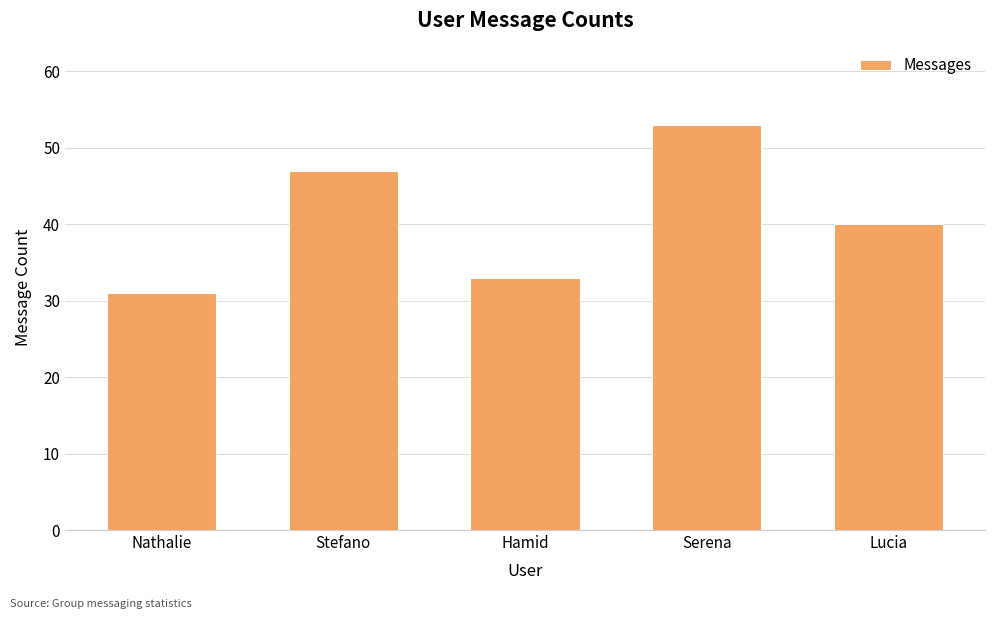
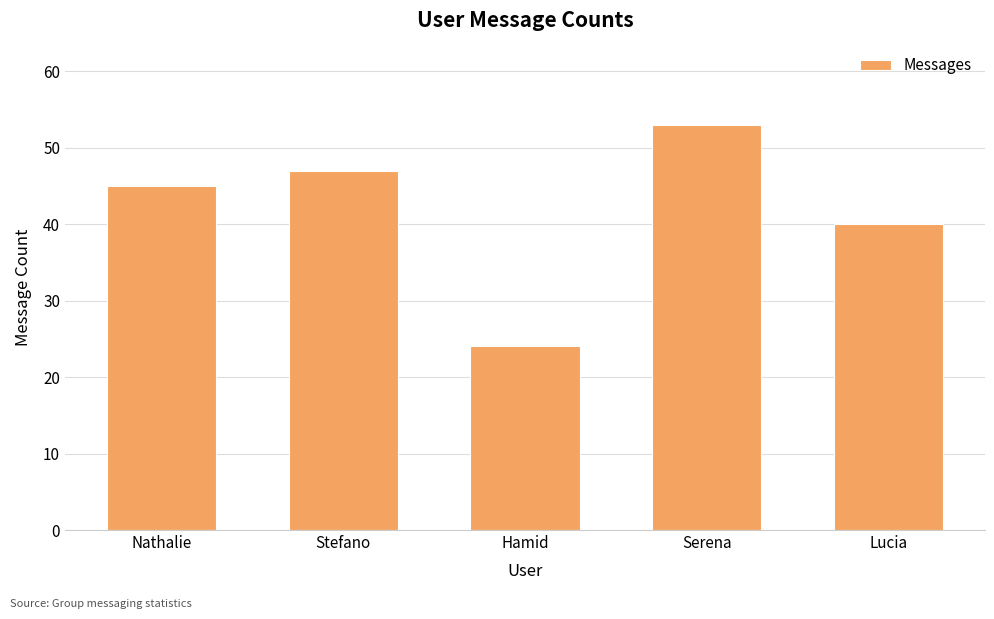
  {
-   "Nathalie": 31,
+   "Nathalie": 45,
    "Stefano": 47,
-   "Hamid": 33,
+   "Hamid": 24,
    "Serena": 53,
    "Lucia": 40
  }
